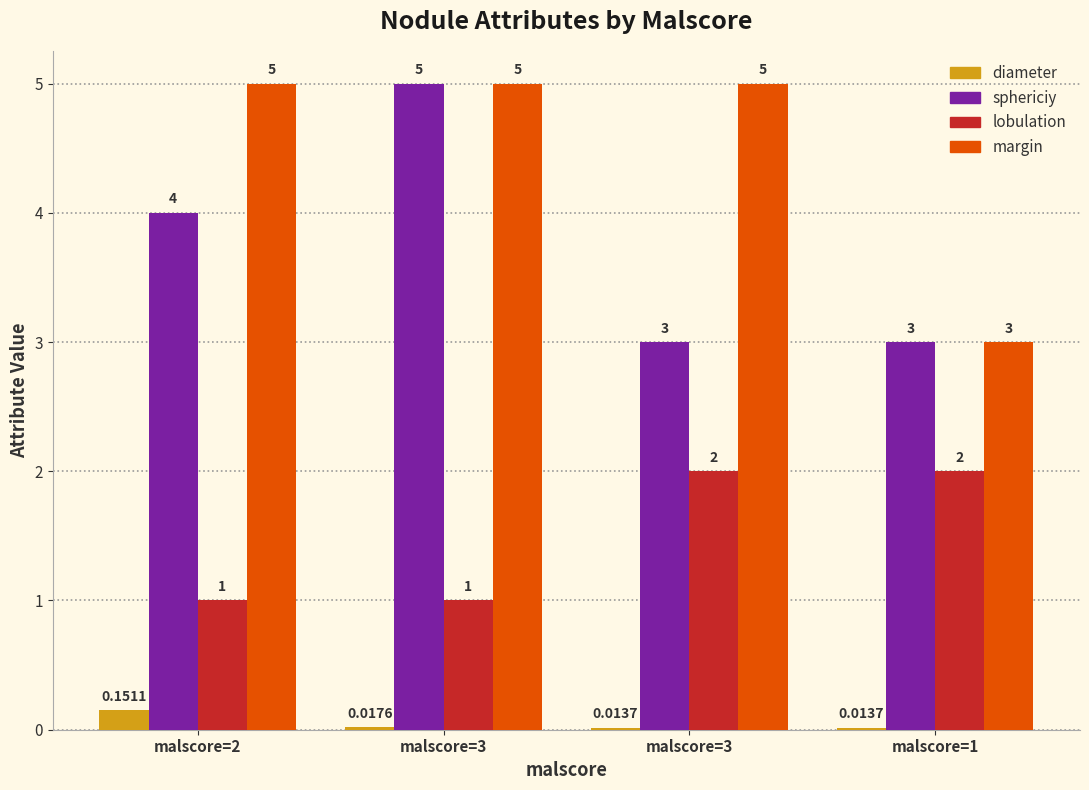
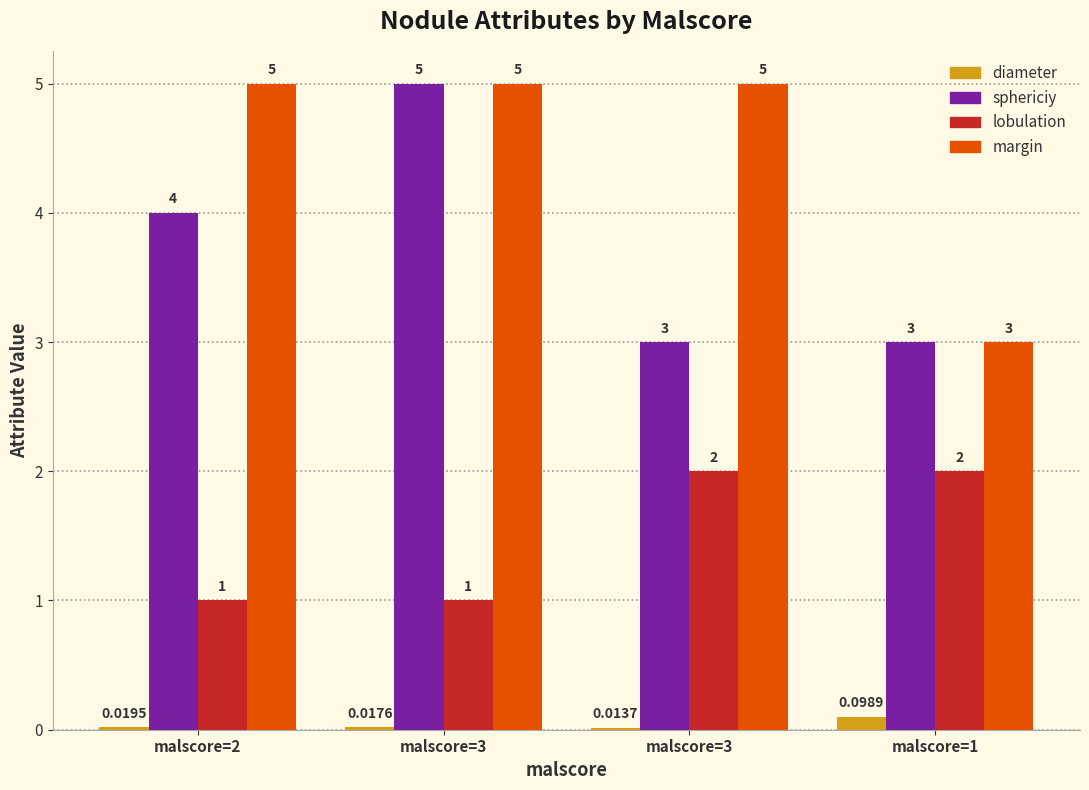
  {
    "diameter": {
-     "malscore=2": 0.1511,
-     "malscore=1": 0.0137
+     "malscore=2": 0.0195,
+     "malscore=1": 0.0989
    },
    "sphericiy": {
      "malscore=2": 4,
      "malscore=1": 3
    },
    "lobulation": {
      "malscore=2": 1,
      "malscore=1": 2
    },
    "margin": {
      "malscore=2": 5,
      "malscore=1": 3
    }
  }
